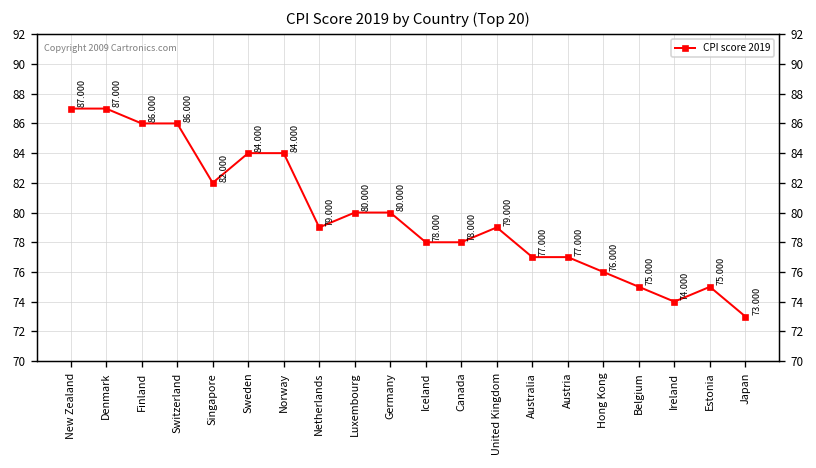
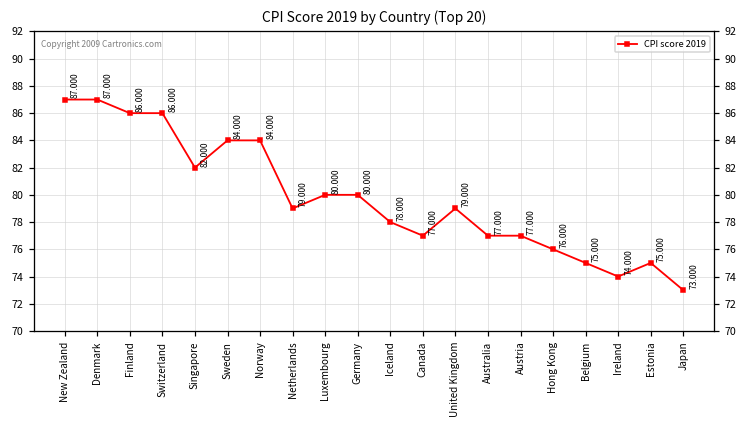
  {
    "New Zealand": 87.000,
    "Denmark": 87.000,
    "Finland": 86.000,
    "Switzerland": 86.000,
    "Singapore": 82.000,
    "Sweden": 84.000,
    "Norway": 84.000,
    "Netherlands": 79.000,
    "Luxembourg": 80.000,
    "Germany": 80.000,
    "Iceland": 78.000,
-   "Canada": 78.000,
+   "Canada": 77.000,
    "United Kingdom": 79.000,
    "Australia": 77.000,
    "Austria": 77.000,
    "Hong Kong": 76.000,
    "Belgium": 75.000,
    "Ireland": 74.000,
    "Estonia": 75.000,
    "Japan": 73.000
  }
